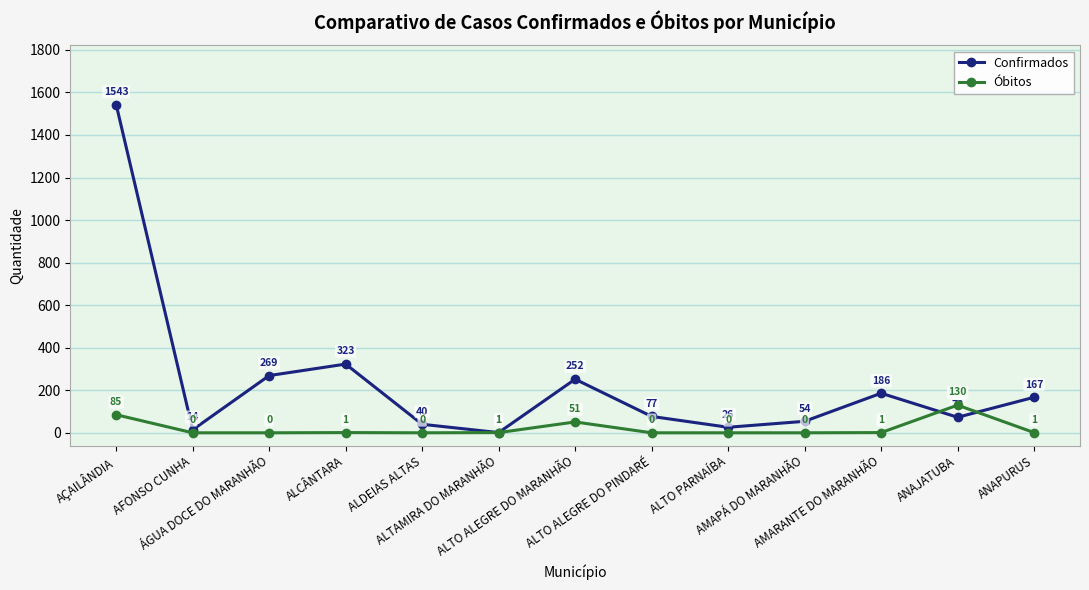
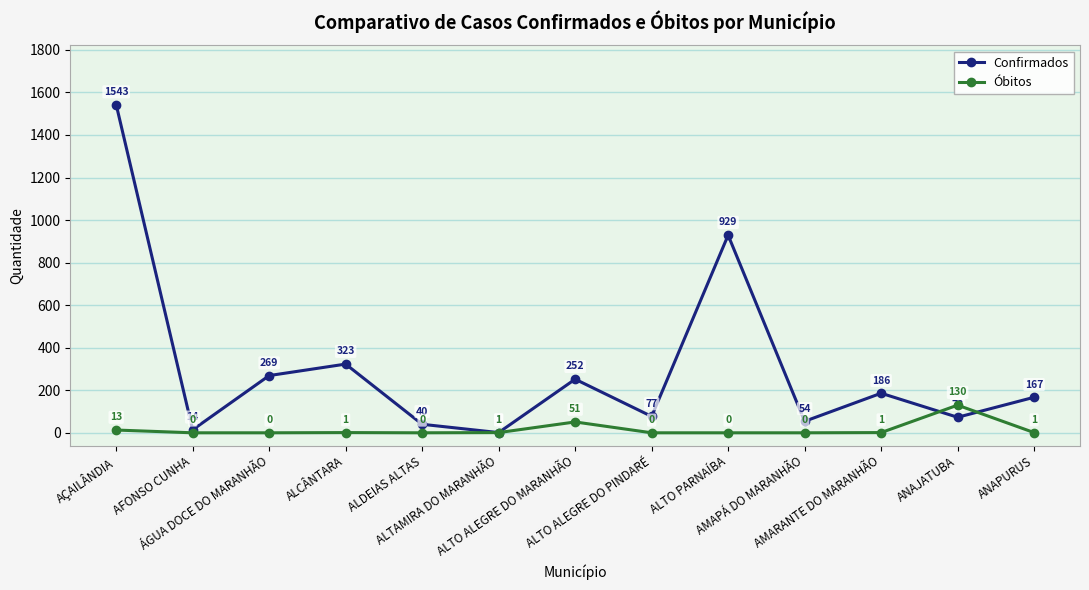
  {
    "Confirmados": {
-     "ALTO PARNAÍBA": 26
+     "ALTO PARNAÍBA": 929
    },
    "Óbitos": {
-     "AÇAILÂNDIA": 85
+     "AÇAILÂNDIA": 13
    }
  }
